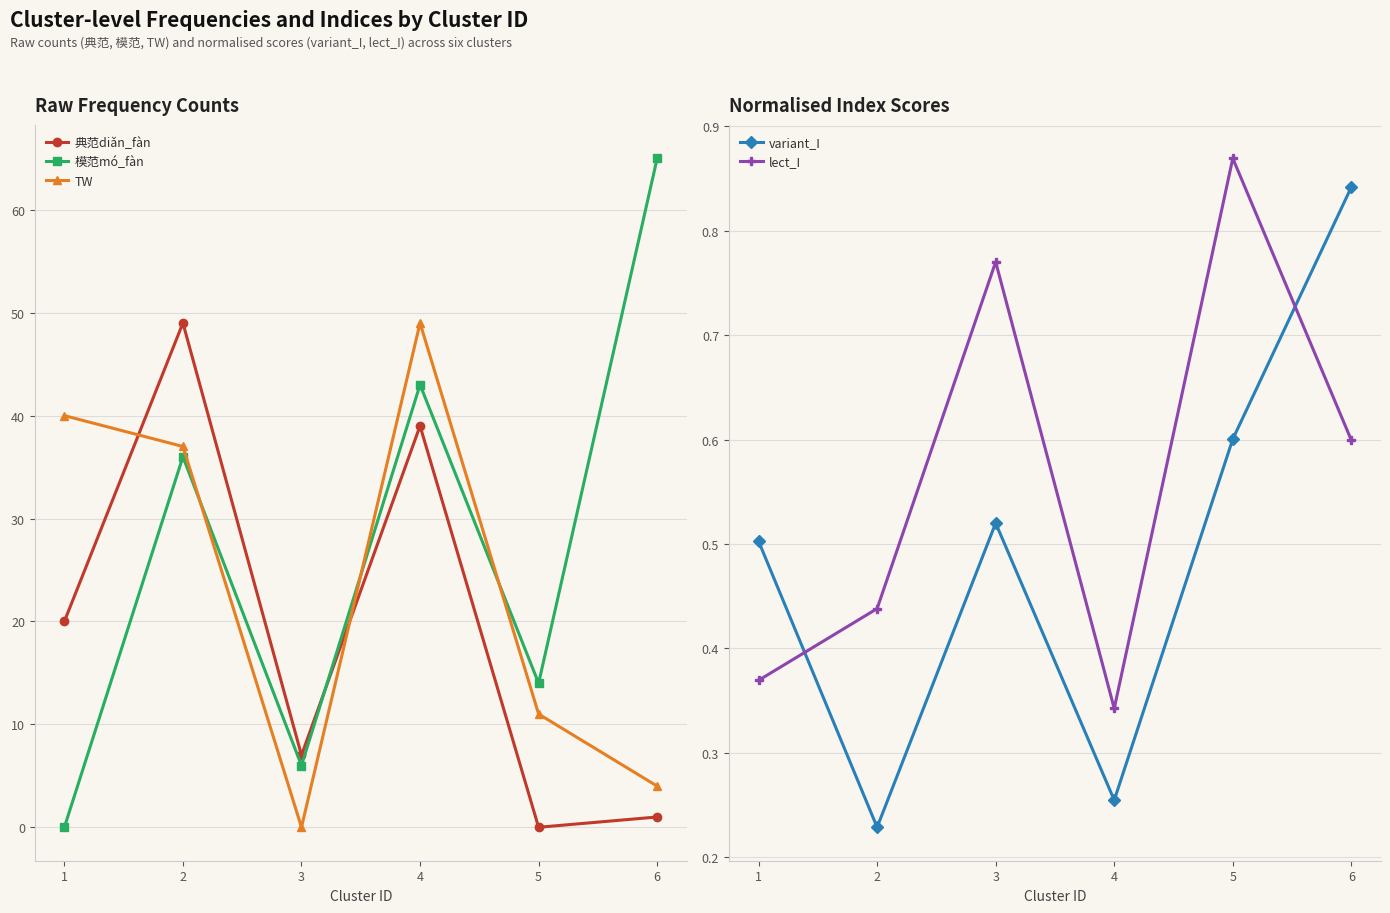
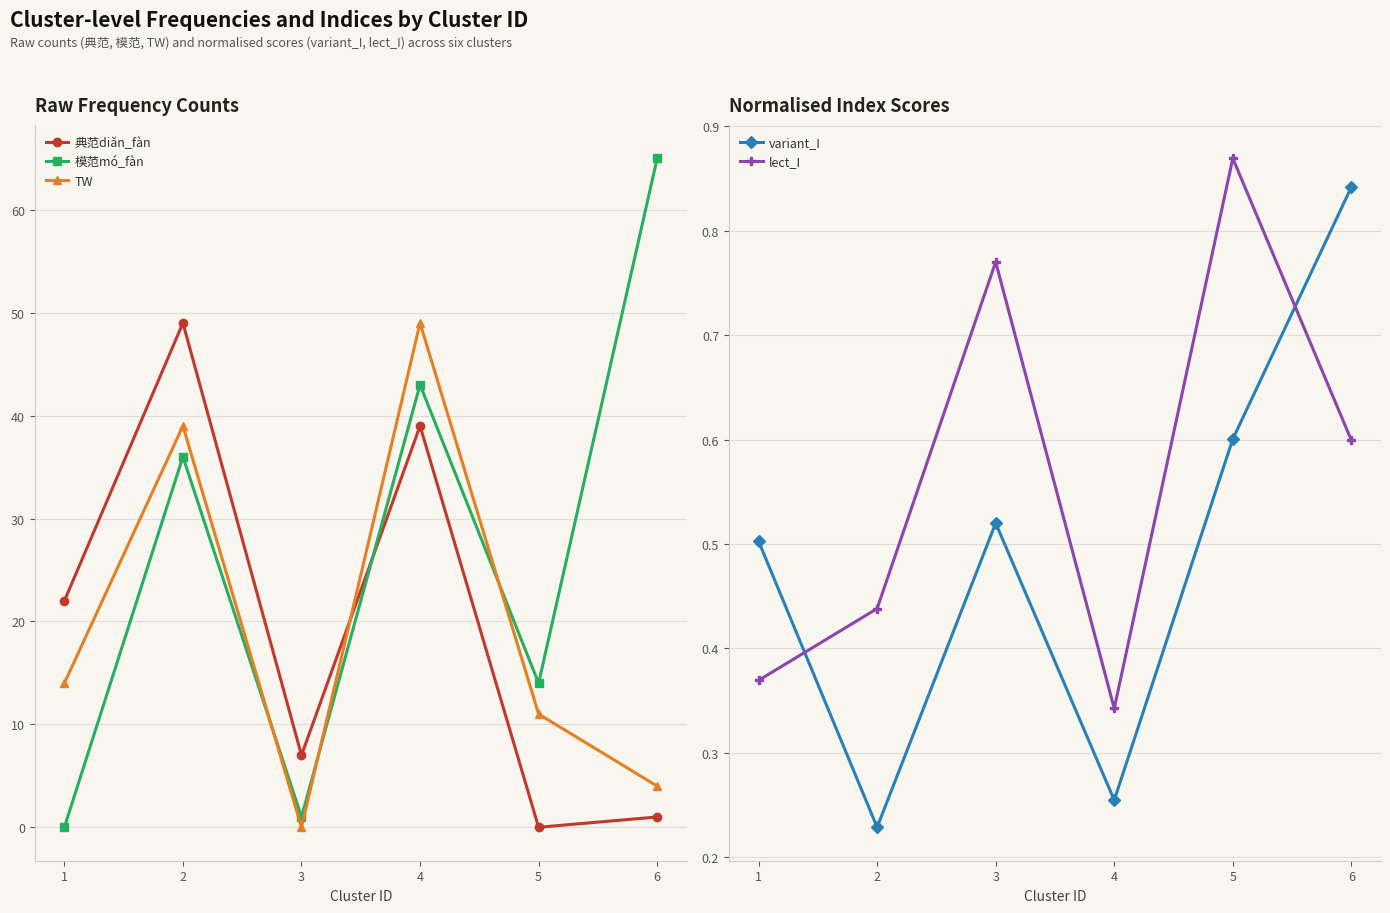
  {
    "Raw Frequency Counts": {
      "典范diǎn_fàn": {
-       "1": 20,
+       "1": 22,
        "2": 49,
        "3": 7,
        "4": 39,
        "5": 0,
        "6": 1
      },
      "模范mó_fàn": {
        "1": 0,
        "2": 36,
-       "3": 6,
+       "3": 1,
        "4": 43,
        "5": 14,
        "6": 65
      },
      "TW": {
-       "1": 40,
-       "2": 37,
+       "1": 14,
+       "2": 39,
        "3": 0,
        "4": 49,
        "5": 11,
        "6": 4
      }
    },
    "Normalised Index Scores": {
      "variant_I": {
        "1": 0.503,
        "2": 0.229,
        "3": 0.520,
        "4": 0.255,
        "5": 0.600,
        "6": 0.842
      },
      "lect_I": {
        "1": 0.369,
        "2": 0.438,
        "3": 0.770,
        "4": 0.343,
        "5": 0.869,
        "6": 0.599
      }
    }
  }
